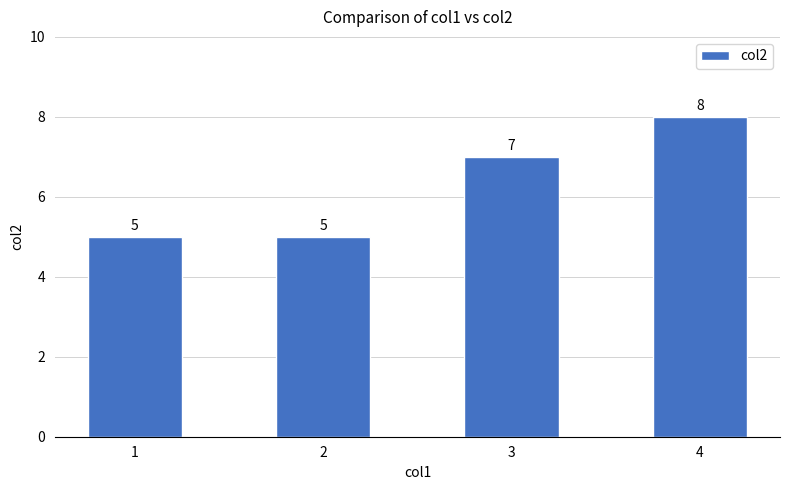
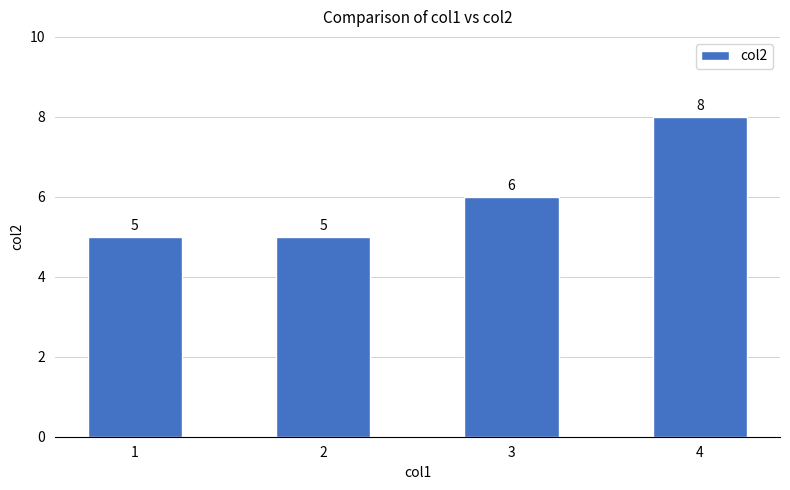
  {
    "1": 5,
    "2": 5,
-   "3": 7,
+   "3": 6,
    "4": 8
  }
